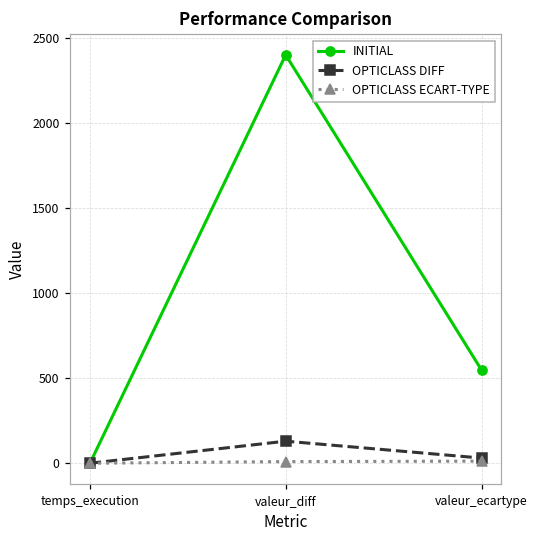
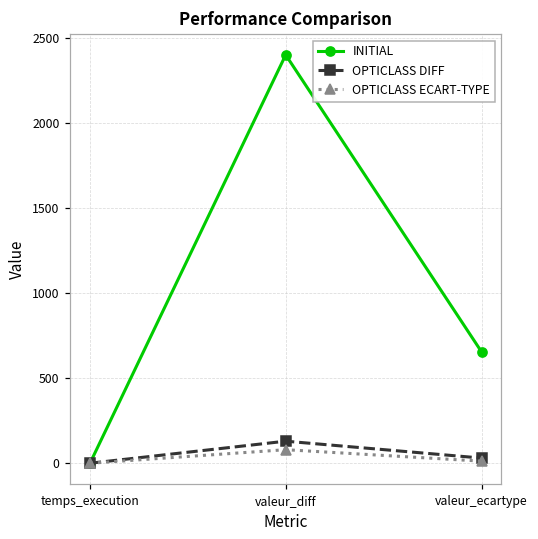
  {
    "INITIAL": {
      "valeur_diff": 2400,
-     "valeur_ecartype": 550
+     "valeur_ecartype": 660
    },
    "OPTICLASS DIFF": {
      "valeur_diff": 130,
      "valeur_ecartype": 30
    },
    "OPTICLASS ECART-TYPE": {
-     "valeur_diff": 10,
+     "valeur_diff": 80,
      "valeur_ecartype": 10
    }
  }
